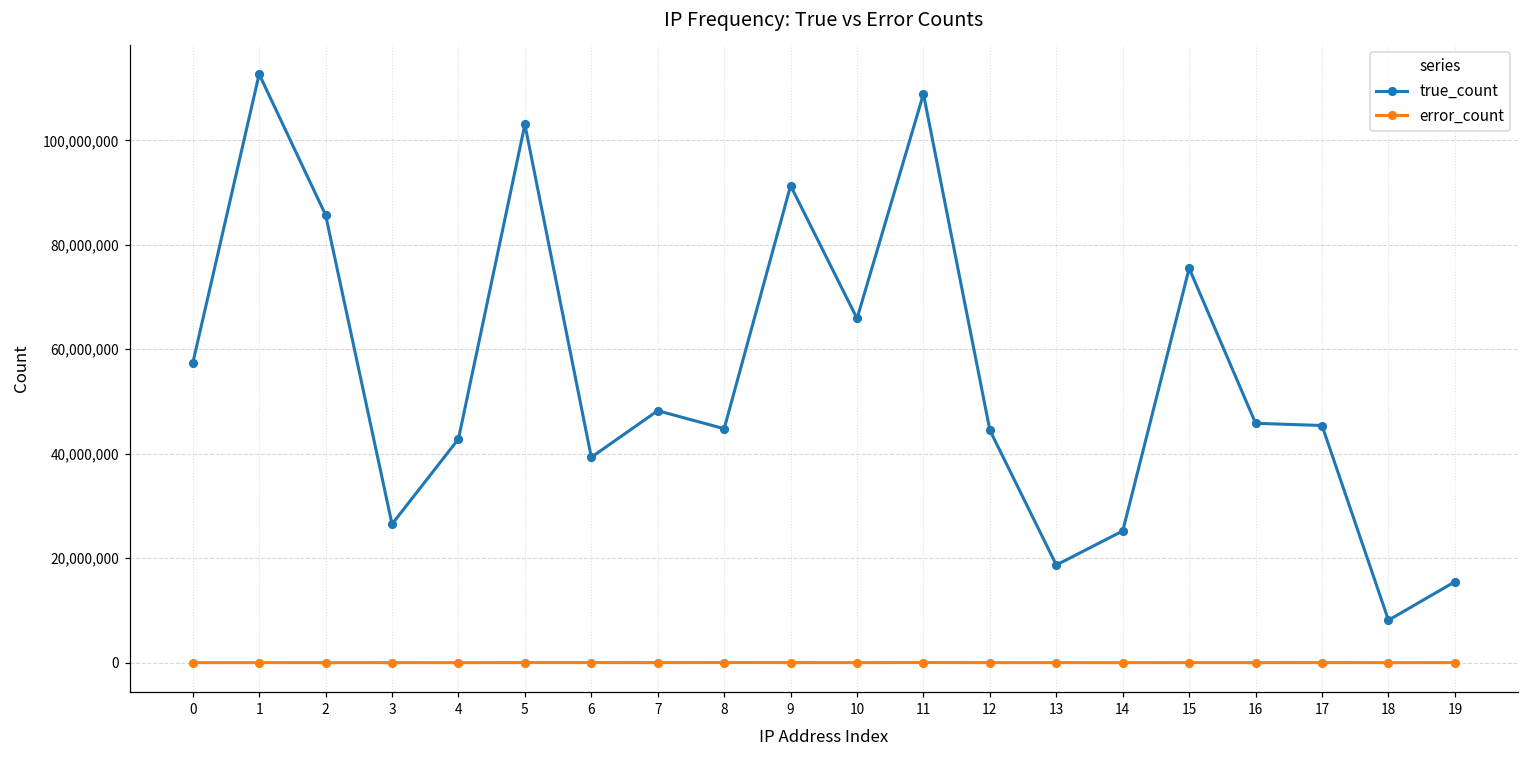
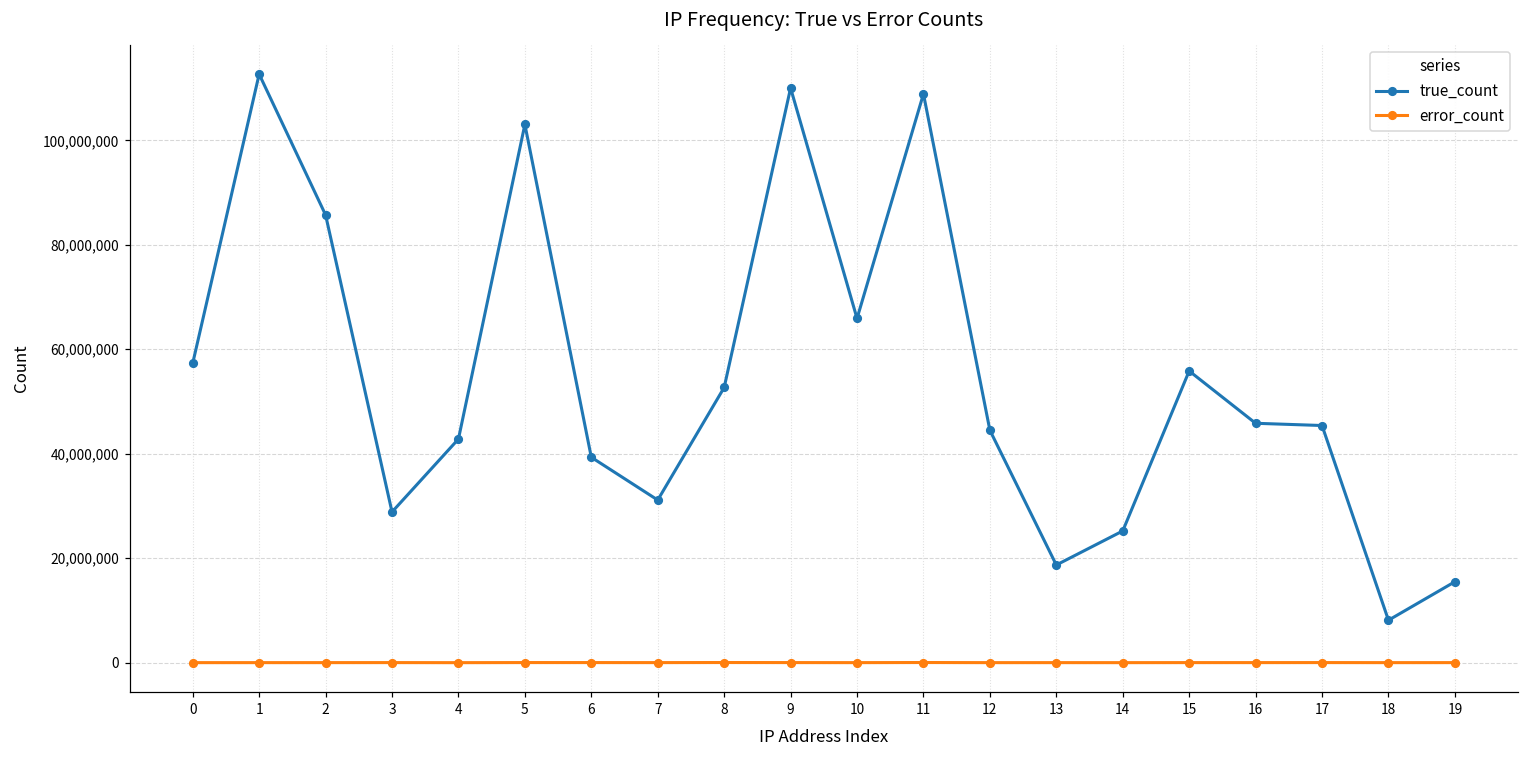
  {
    "true_count": {
      "0": "57,000,000",
      "1": "113,000,000",
      "2": "86,000,000",
-     "3": "27,000,000",
+     "3": "29,000,000",
      "4": "43,000,000",
      "5": "103,000,000",
      "6": "39,000,000",
-     "7": "48,000,000",
-     "8": "45,000,000",
-     "9": "91,000,000",
+     "7": "31,000,000",
+     "8": "53,000,000",
+     "9": "110,000,000",
      "10": "66,000,000",
      "11": "109,000,000",
      "12": "45,000,000",
      "13": "19,000,000",
      "14": "25,000,000",
-     "15": "76,000,000",
+     "15": "56,000,000",
      "16": "46,000,000",
      "17": "45,000,000",
      "18": "8,000,000",
      "19": "16,000,000"
    },
    "error_count": {
      "0": "0",
      "1": "0",
      "2": "0",
      "3": "0",
      "4": "0",
      "5": "0",
      "6": "0",
      "7": "0",
      "8": "0",
      "9": "0",
      "10": "0",
      "11": "0",
      "12": "0",
      "13": "0",
      "14": "0",
      "15": "0",
      "16": "0",
      "17": "0",
      "18": "0",
      "19": "0"
    }
  }
